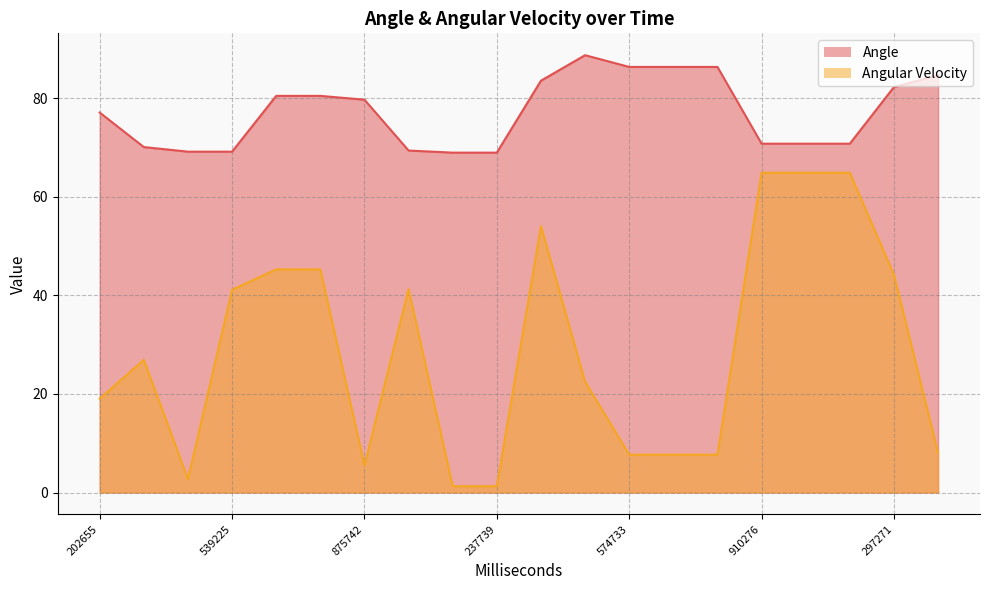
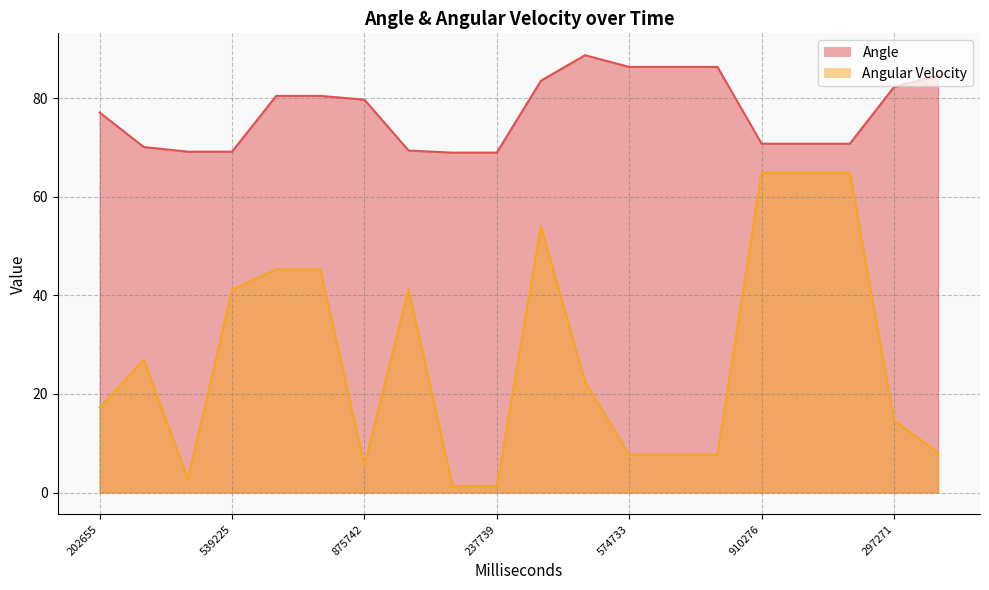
  {
    "Angle": {
      "202655": 77,
      "539225": 69,
      "875742": 80,
      "237739": 69,
      "574733": 86,
      "910276": 71,
      "297271": 82
    },
    "Angular Velocity": {
-     "202655": 19,
+     "202655": 17,
      "539225": 41,
      "875742": 6,
      "237739": 1,
      "574733": 8,
      "910276": 65,
-     "297271": 44
+     "297271": 15
    }
  }
